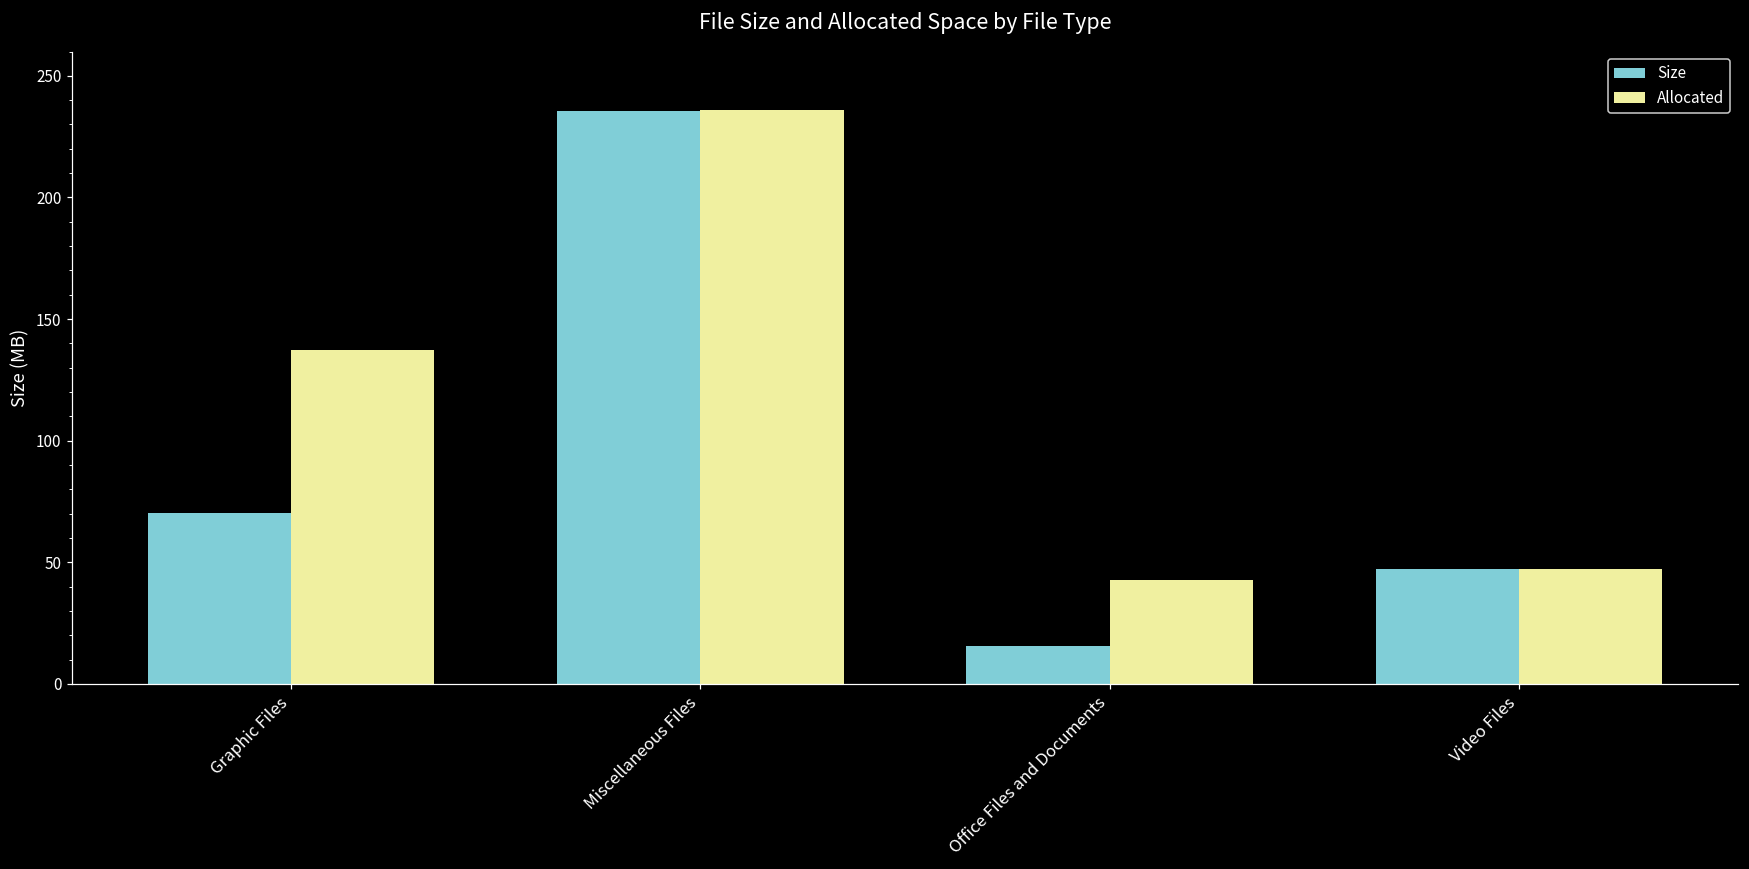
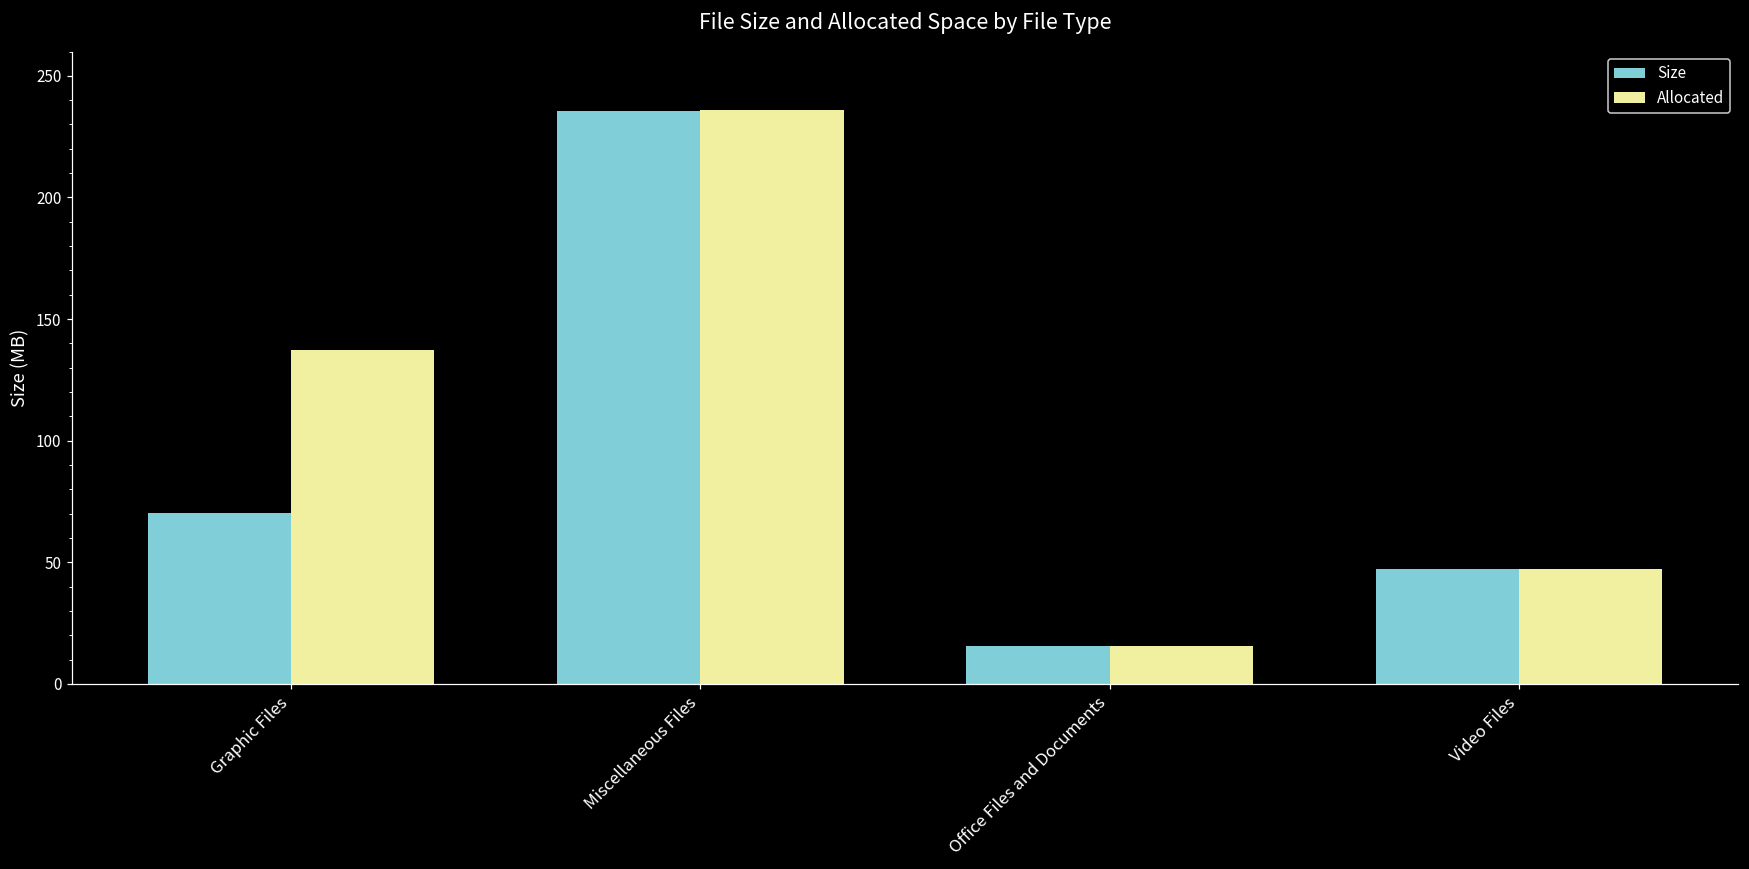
  {
    "Size": {
      "Graphic Files": 70,
      "Miscellaneous Files": 236,
      "Office Files and Documents": 16,
      "Video Files": 47
    },
    "Allocated": {
      "Graphic Files": 137,
      "Miscellaneous Files": 236,
-     "Office Files and Documents": 43,
+     "Office Files and Documents": 16,
      "Video Files": 47
    }
  }
